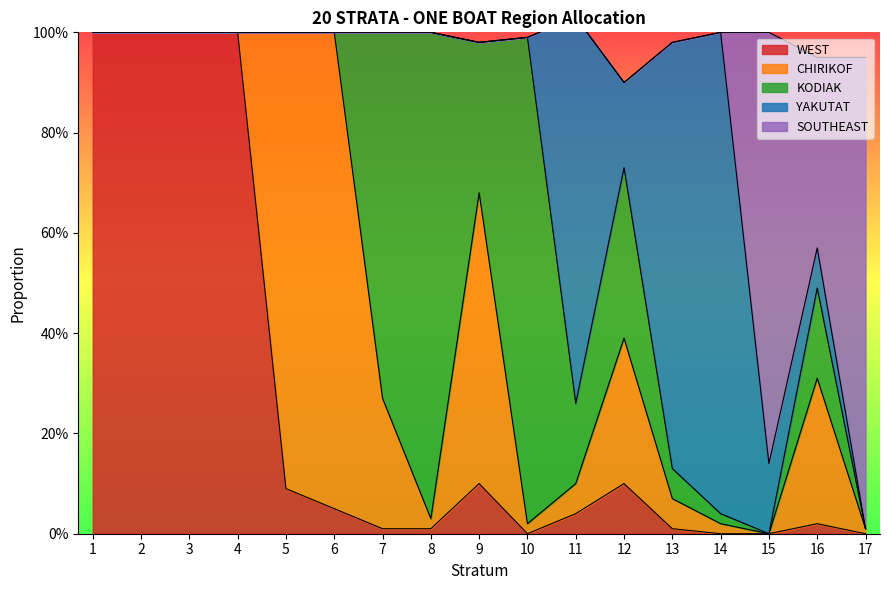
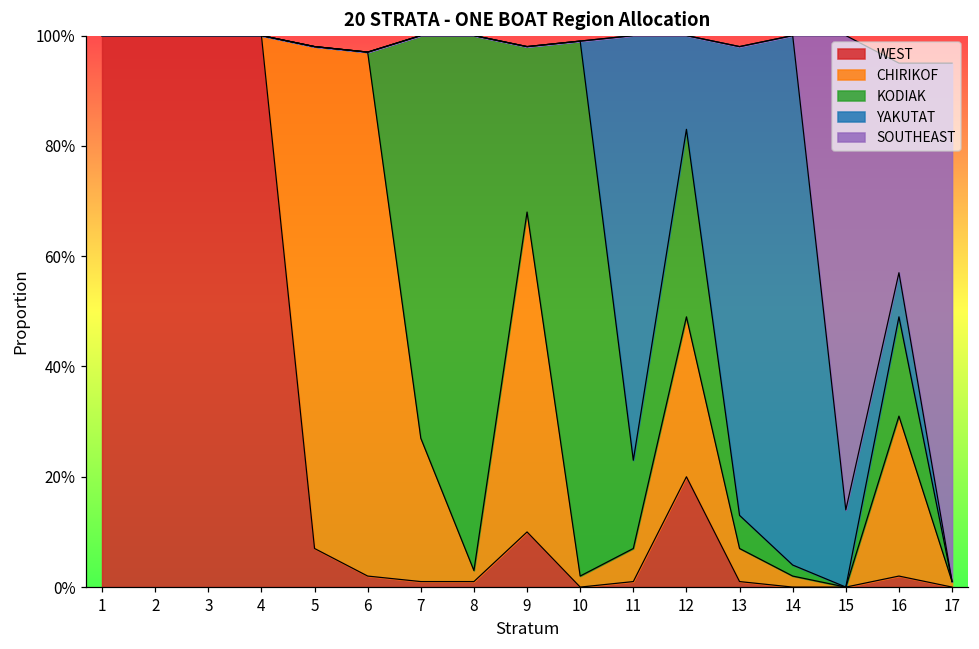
  {
    "WEST": {
-     "5": "9%",
-     "6": "5%",
+     "5": "7%",
+     "6": "2%",
      "7": "1%",
      "8": "1%",
      "9": "10%",
      "10": "0%",
-     "11": "4%",
-     "12": "10%",
+     "11": "1%",
+     "12": "20%",
      "13": "1%",
      "14": "0%",
      "16": "2%",
      "17": "0%"
    },
    "CHIRIKOF": {
      "7": "26%",
      "8": "2%",
      "9": "58%",
      "10": "2%",
      "11": "6%",
      "12": "29%",
      "13": "6%",
      "14": "2%",
      "16": "29%"
    },
    "KODIAK": {
      "11": "16%",
      "12": "34%",
      "13": "6%",
      "14": "2%",
      "16": "18%"
    },
    "YAKUTAT": {
      "15": "14%",
      "16": "8%"
    },
    "SOUTHEAST": {
      "15": "86%"
    }
  }
